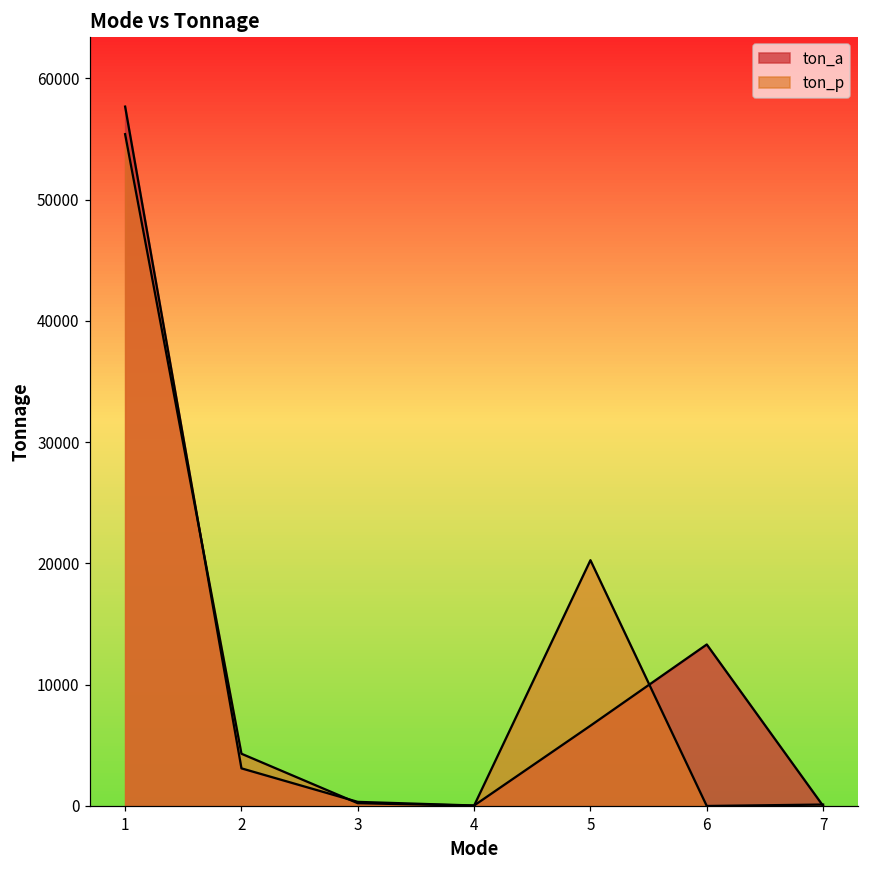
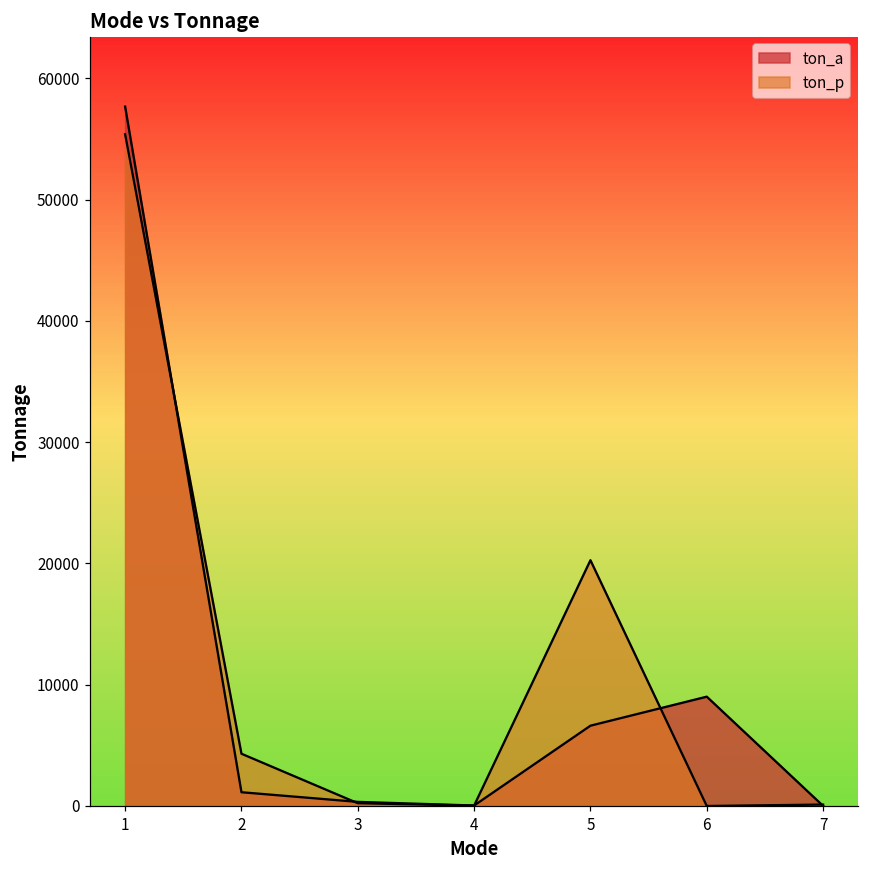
  {
    "ton_a": {
      "1": 57700,
-     "2": 3100,
+     "2": 1100,
      "5": 6600,
-     "6": 13300
+     "6": 9000
    },
    "ton_p": {
      "1": 55400,
      "2": 4300,
      "5": 20300,
      "6": 0
    }
  }
